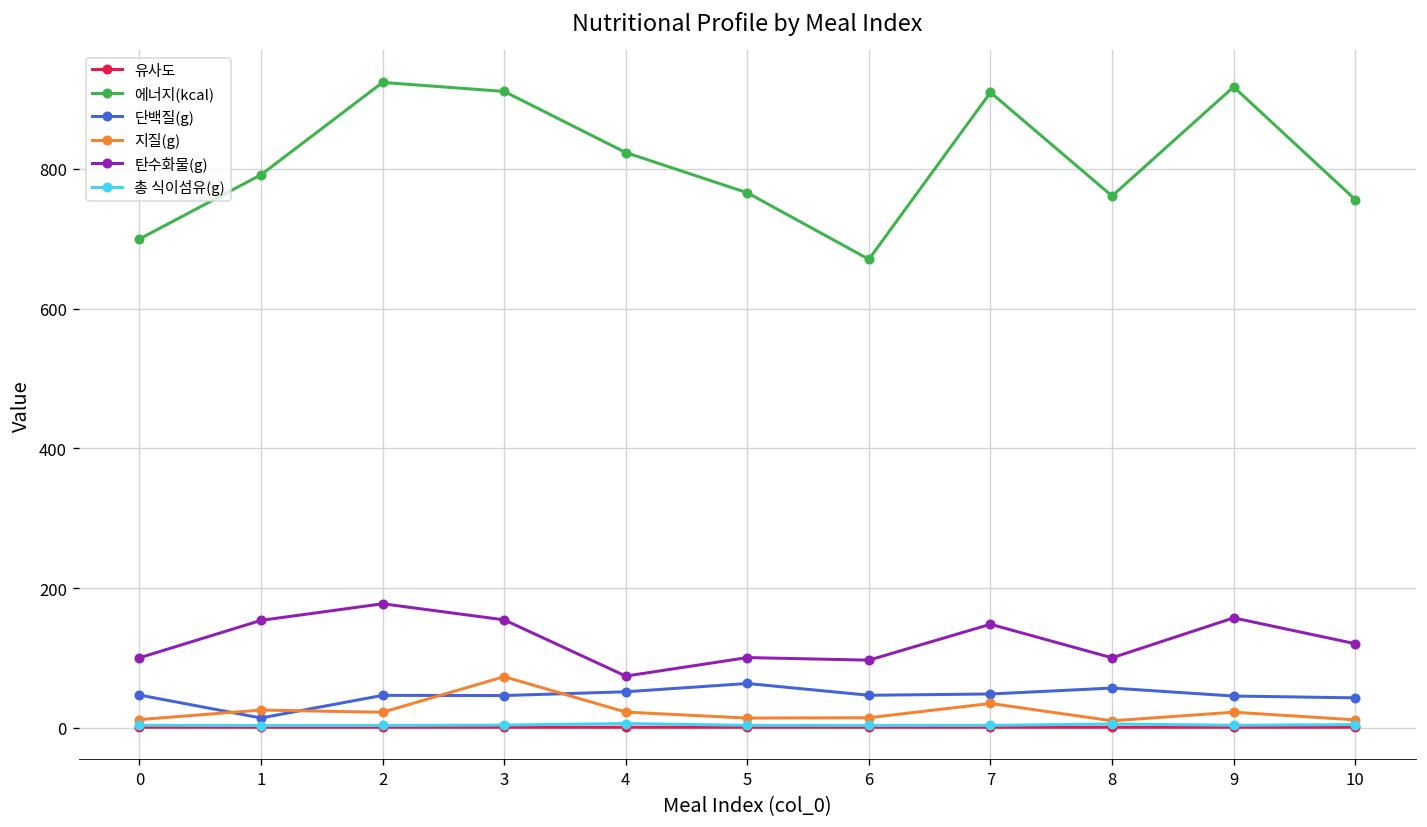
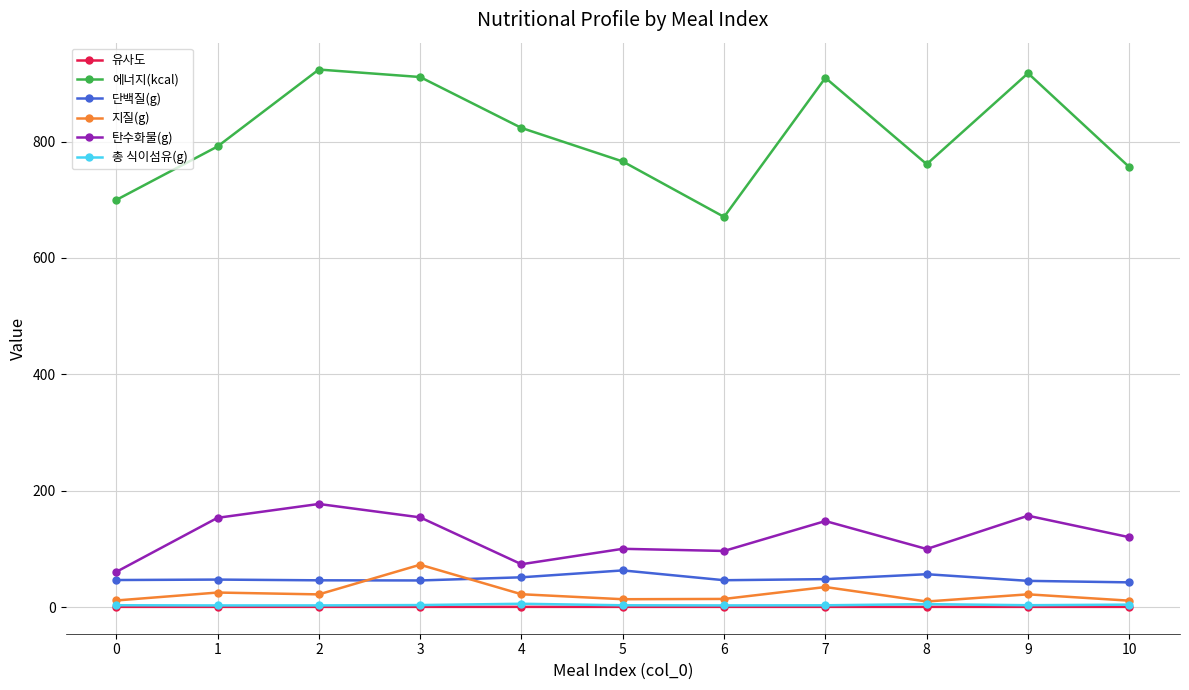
  {
    "유사도": {
      "4": 0,
      "8": 0
    },
    "에너지(kcal)": {
      "0": 700,
      "1": 790,
      "2": 920,
      "3": 910,
      "4": 820,
      "5": 770,
      "6": 670,
      "7": 910,
      "8": 760,
      "9": 920,
      "10": 760
    },
    "단백질(g)": {
      "0": 50,
-     "1": 10,
+     "1": 50,
      "2": 50,
      "3": 50,
      "4": 50,
      "5": 60,
      "6": 50,
      "7": 50,
      "8": 60,
      "9": 50,
      "10": 40
    },
    "지질(g)": {
      "0": 10,
      "1": 30,
      "2": 20,
      "3": 70,
      "4": 20,
      "5": 10,
      "6": 10,
      "7": 40,
      "8": 10,
      "9": 20,
      "10": 10
    },
    "탄수화물(g)": {
-     "0": 100,
+     "0": 60,
      "1": 150,
      "2": 180,
      "3": 150,
      "4": 70,
      "5": 100,
      "6": 100,
      "7": 150,
      "8": 100,
      "9": 160,
      "10": 120
    },
    "총 식이섬유(g)": {
      "4": 10,
      "8": 10
    }
  }
